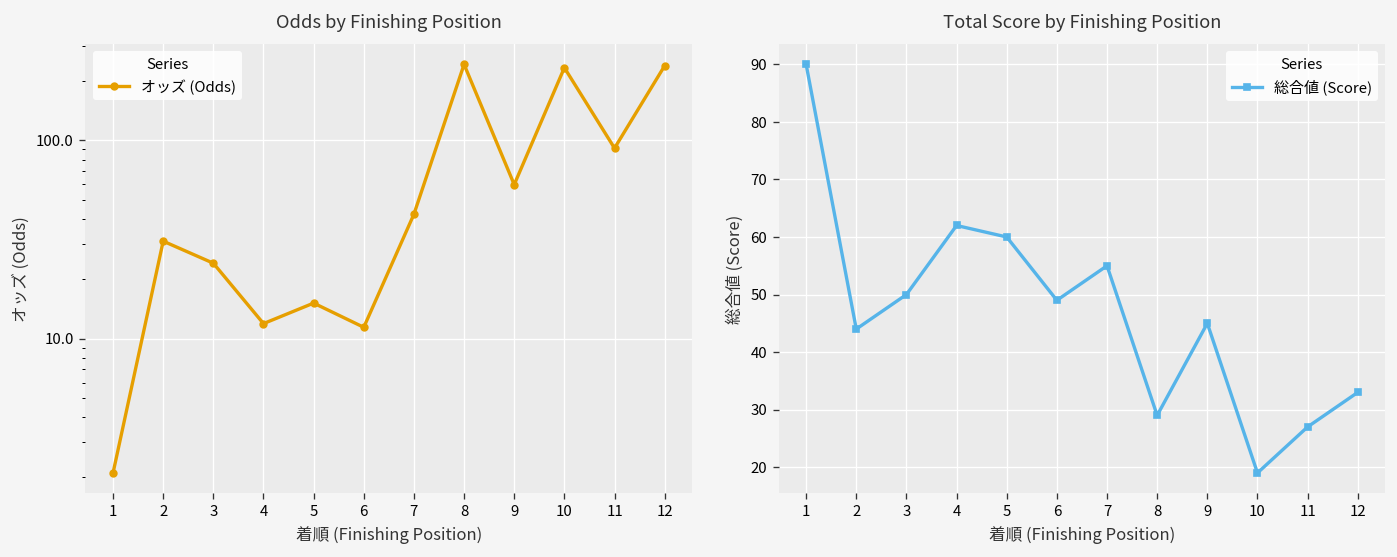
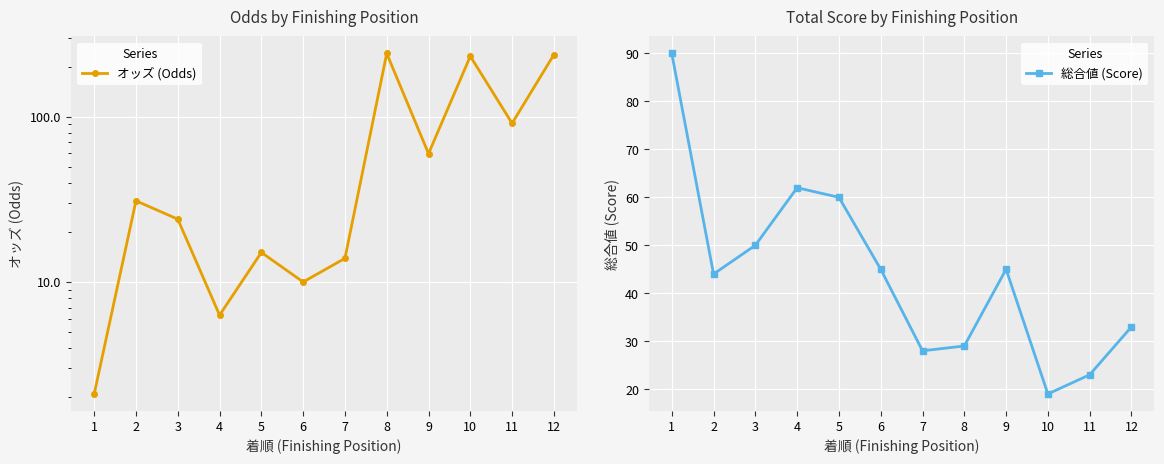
  {
    "Odds by Finishing Position": {
      "1": 2.1,
      "2": 31,
      "3": 24,
-     "4": 12,
+     "4": 6.3,
      "5": 15,
-     "6": 11,
-     "7": 42,
+     "6": 10,
+     "7": 14,
      "8": 240,
      "9": 60,
      "10": 230,
      "11": 90,
      "12": 240
    },
    "Total Score by Finishing Position": {
      "1": 90,
      "2": 44,
      "3": 50,
      "4": 62,
      "5": 60,
-     "6": 49,
-     "7": 55,
+     "6": 45,
+     "7": 28,
      "8": 29,
      "9": 45,
      "10": 19,
-     "11": 27,
+     "11": 23,
      "12": 33
    }
  }
